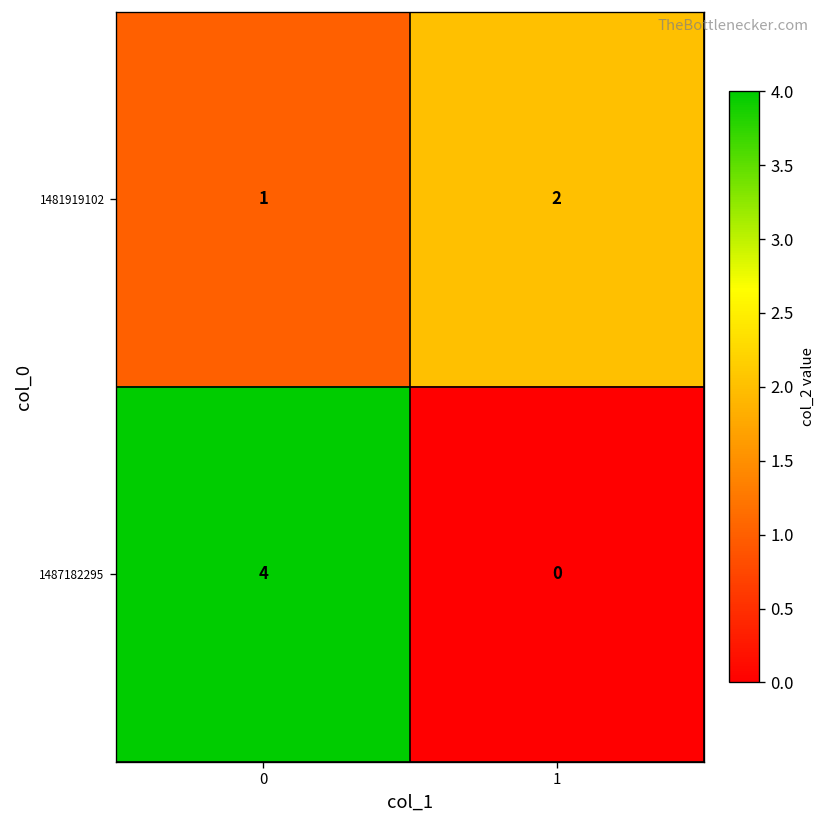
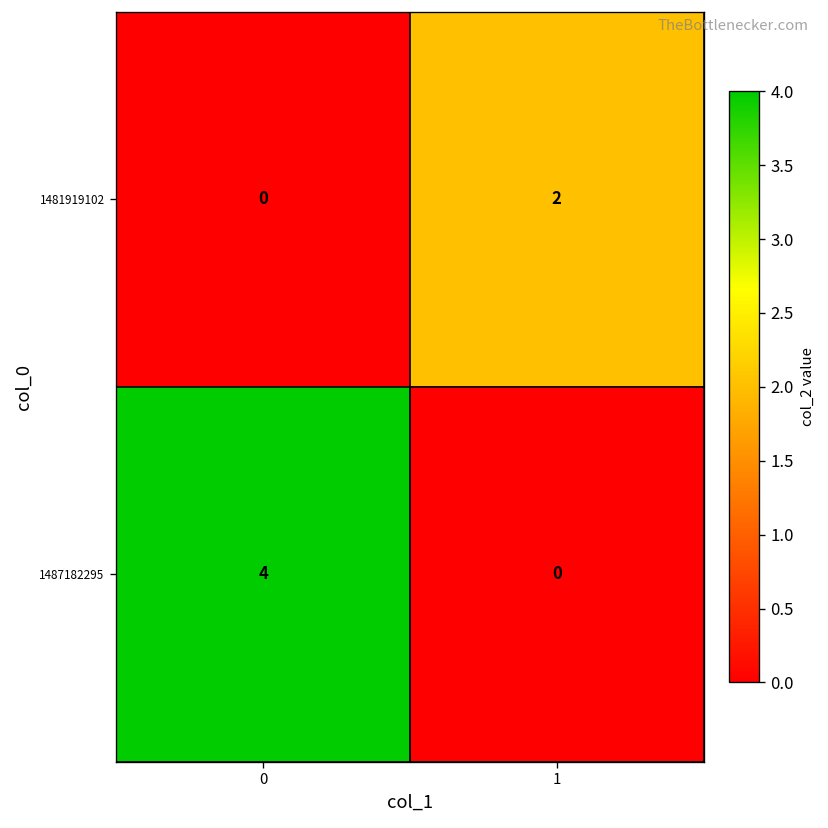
  {
    "1481919102": {
-     "0": 1,
+     "0": 0,
      "1": 2
    },
    "1487182295": {
      "0": 4,
      "1": 0
    }
  }
